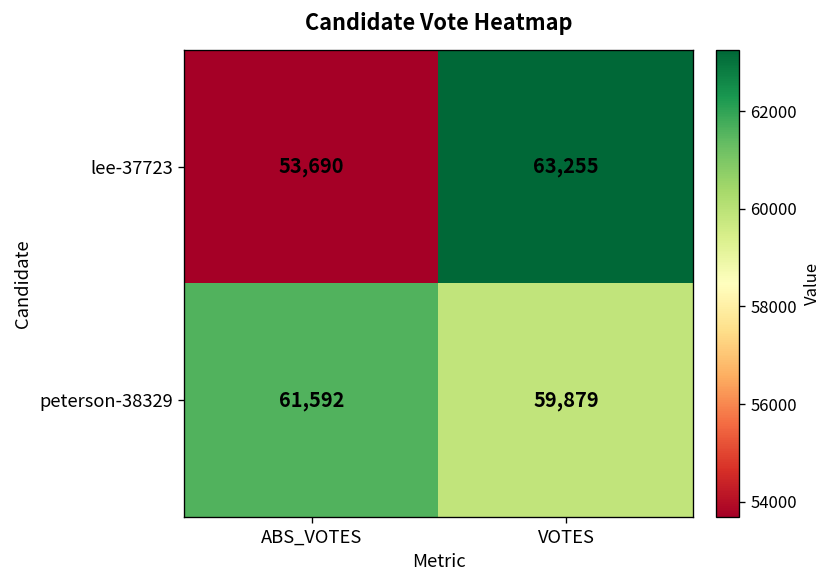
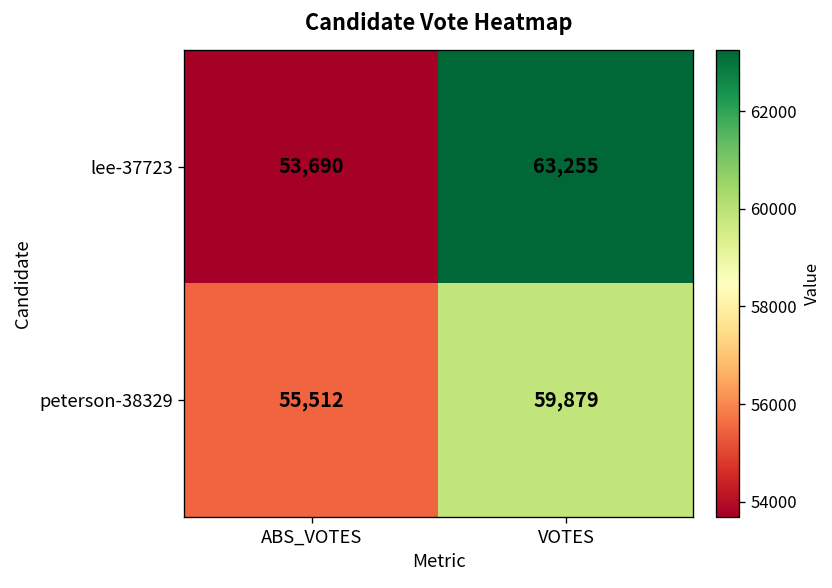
  {
    "lee-37723": {
      "ABS_VOTES": "53,690",
      "VOTES": "63,255"
    },
    "peterson-38329": {
-     "ABS_VOTES": "61,592",
+     "ABS_VOTES": "55,512",
      "VOTES": "59,879"
    }
  }
